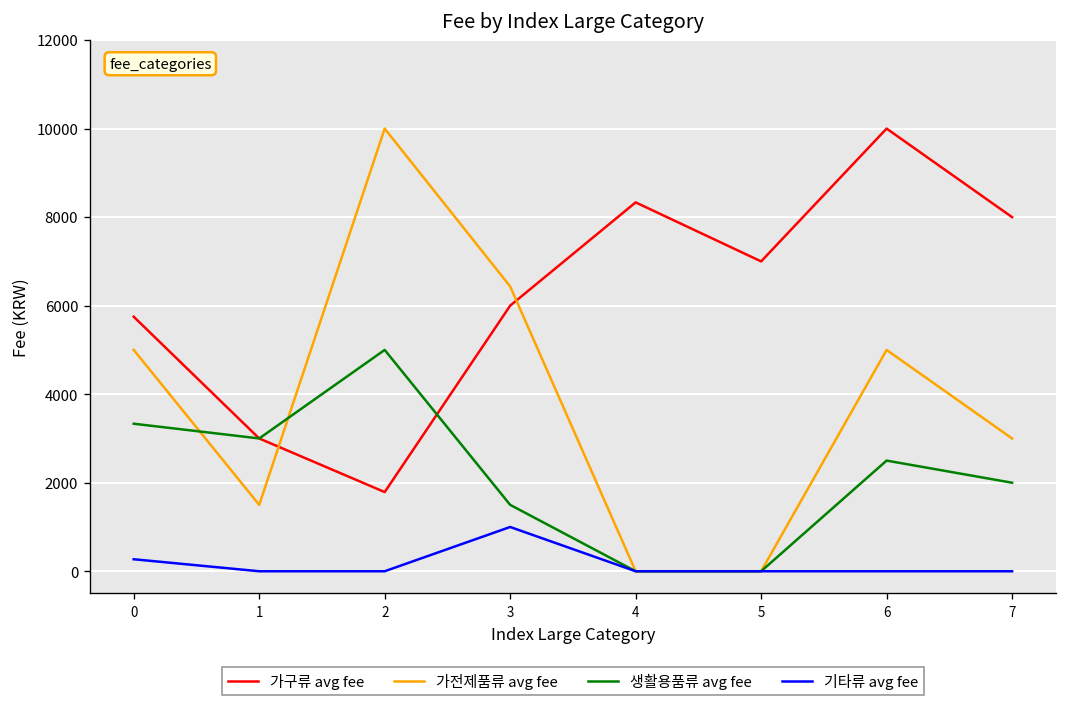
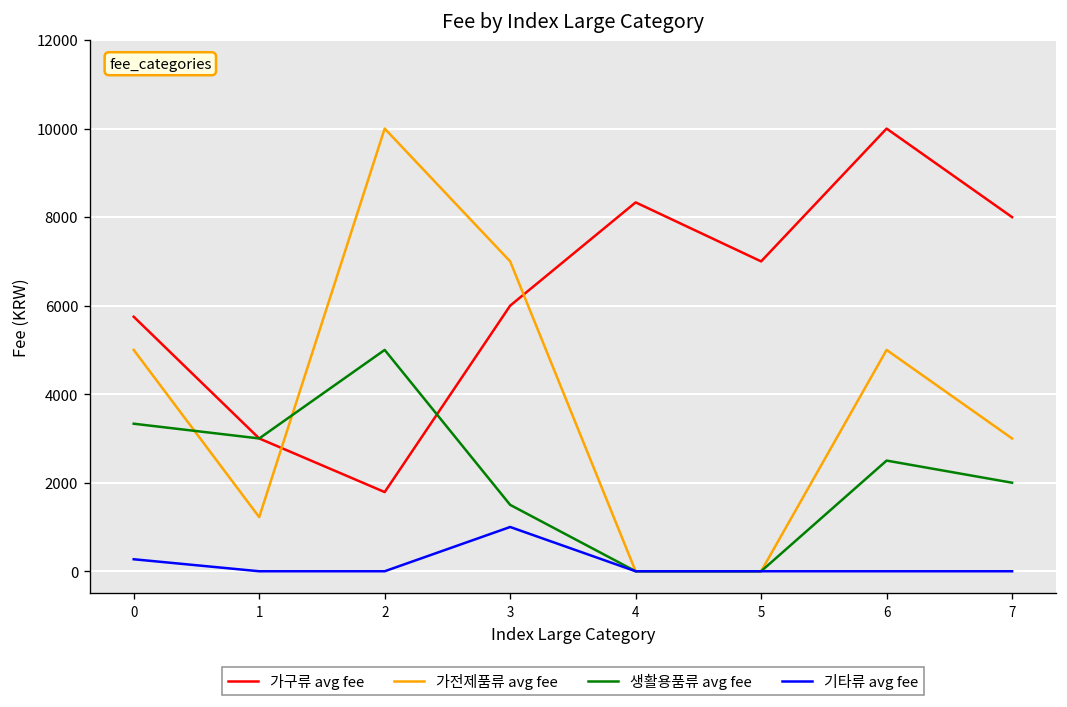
  {
    "가구류 avg fee": {
      "0": 5800,
      "2": 1800,
      "3": 6000,
      "4": 8300,
      "5": 7000,
      "6": 10000,
      "7": 8000
    },
    "가전제품류 avg fee": {
      "0": 5000,
-     "1": 1500,
+     "1": 1200,
      "2": 10000,
-     "3": 6400,
+     "3": 7000,
      "6": 5000,
      "7": 3000
    },
    "생활용품류 avg fee": {
      "0": 3300,
      "2": 5000,
      "3": 1500,
      "6": 2500,
      "7": 2000
    },
    "기타류 avg fee": {
      "0": 300,
      "1": 0,
      "2": 0,
      "3": 1000,
      "6": 0,
      "7": 0
    }
  }
